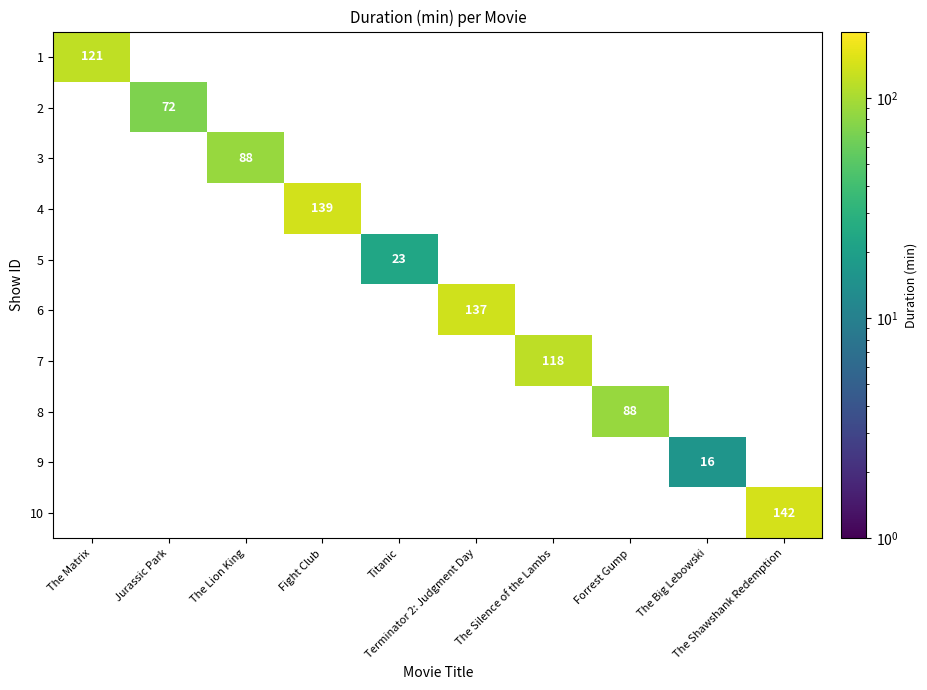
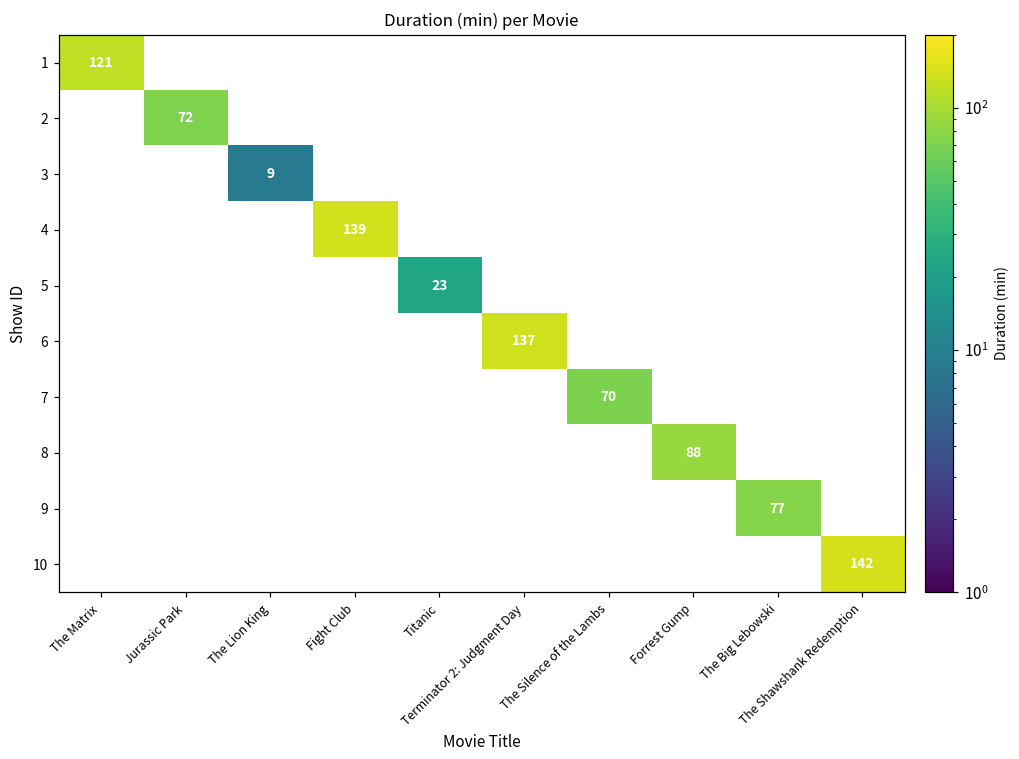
  {
    "1": {
      "The Matrix": 121
    },
    "2": {
      "Jurassic Park": 72
    },
    "3": {
-     "The Lion King": 88
+     "The Lion King": 9
    },
    "4": {
      "Fight Club": 139
    },
    "5": {
      "Titanic": 23
    },
    "6": {
      "Terminator 2: Judgment Day": 137
    },
    "7": {
-     "The Silence of the Lambs": 118
+     "The Silence of the Lambs": 70
    },
    "8": {
      "Forrest Gump": 88
    },
    "9": {
-     "The Big Lebowski": 16
+     "The Big Lebowski": 77
    },
    "10": {
      "The Shawshank Redemption": 142
    }
  }
